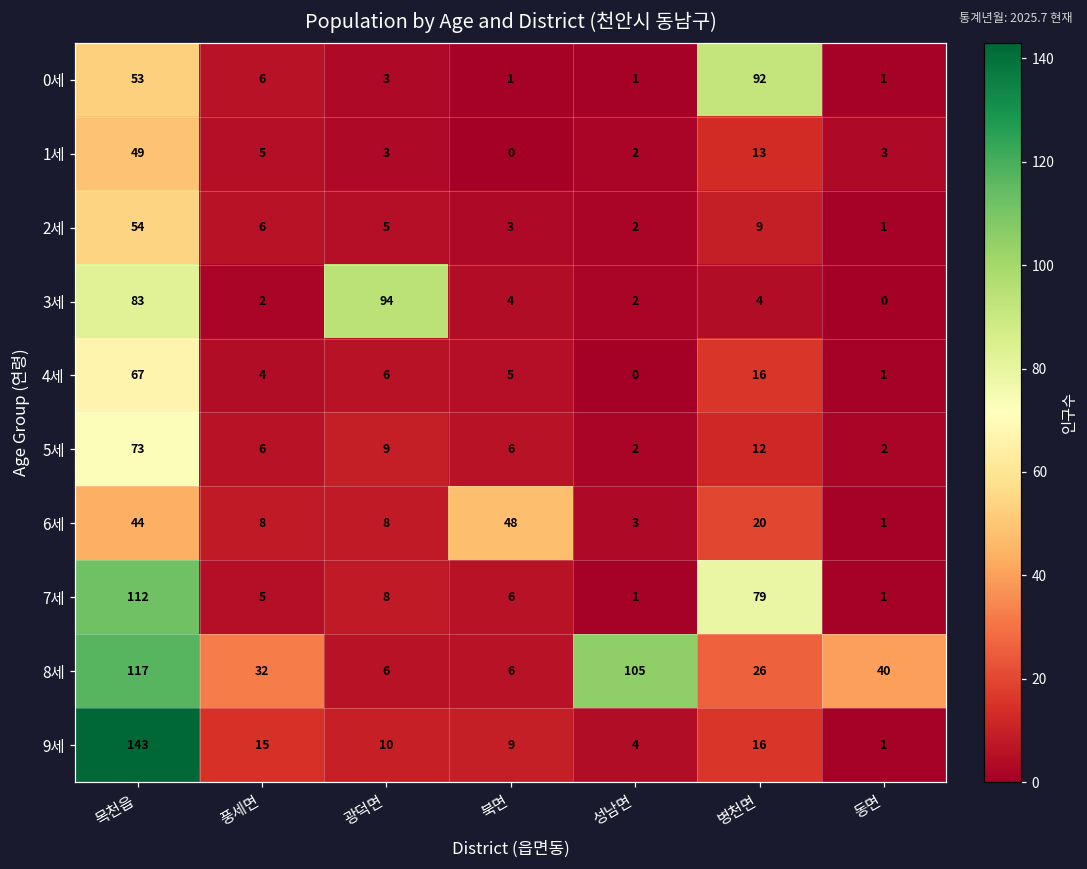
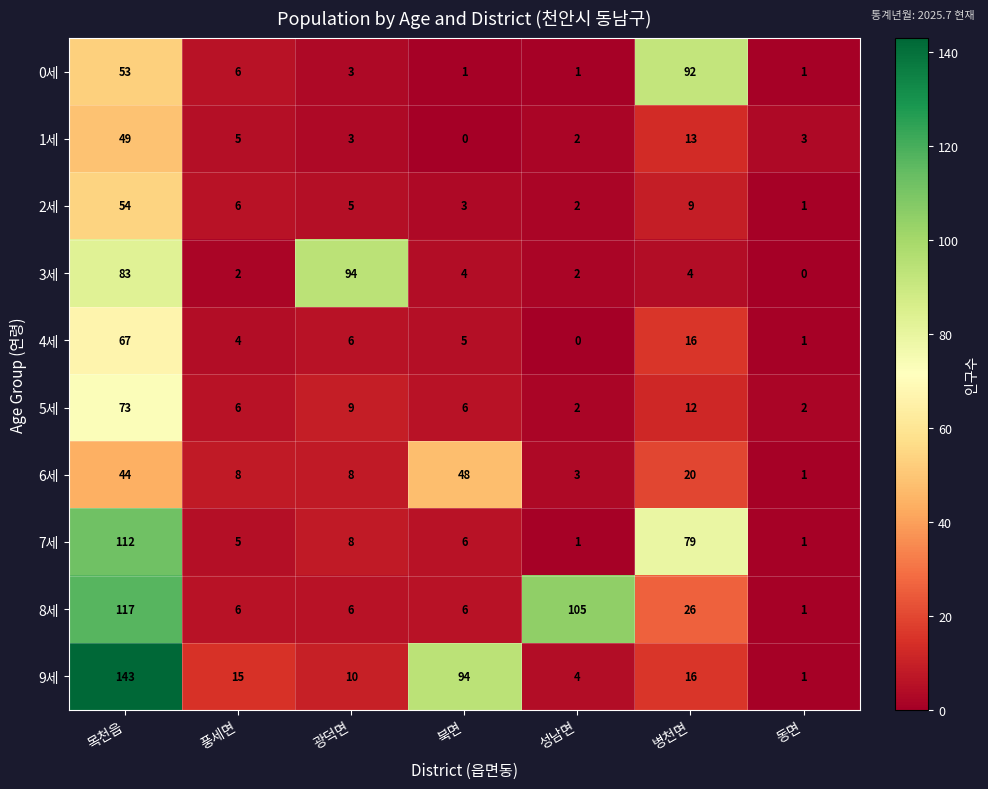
  {
    "0세": {
      "목천읍": 53,
      "풍세면": 6,
      "광덕면": 3,
      "북면": 1,
      "성남면": 1,
      "병천면": 92,
      "동면": 1
    },
    "1세": {
      "목천읍": 49,
      "풍세면": 5,
      "광덕면": 3,
      "북면": 0,
      "성남면": 2,
      "병천면": 13,
      "동면": 3
    },
    "2세": {
      "목천읍": 54,
      "풍세면": 6,
      "광덕면": 5,
      "북면": 3,
      "성남면": 2,
      "병천면": 9,
      "동면": 1
    },
    "3세": {
      "목천읍": 83,
      "풍세면": 2,
      "광덕면": 94,
      "북면": 4,
      "성남면": 2,
      "병천면": 4,
      "동면": 0
    },
    "4세": {
      "목천읍": 67,
      "풍세면": 4,
      "광덕면": 6,
      "북면": 5,
      "성남면": 0,
      "병천면": 16,
      "동면": 1
    },
    "5세": {
      "목천읍": 73,
      "풍세면": 6,
      "광덕면": 9,
      "북면": 6,
      "성남면": 2,
      "병천면": 12,
      "동면": 2
    },
    "6세": {
      "목천읍": 44,
      "풍세면": 8,
      "광덕면": 8,
      "북면": 48,
      "성남면": 3,
      "병천면": 20,
      "동면": 1
    },
    "7세": {
      "목천읍": 112,
      "풍세면": 5,
      "광덕면": 8,
      "북면": 6,
      "성남면": 1,
      "병천면": 79,
      "동면": 1
    },
    "8세": {
      "목천읍": 117,
-     "풍세면": 32,
+     "풍세면": 6,
      "광덕면": 6,
      "북면": 6,
      "성남면": 105,
      "병천면": 26,
-     "동면": 40
+     "동면": 1
    },
    "9세": {
      "목천읍": 143,
      "풍세면": 15,
      "광덕면": 10,
-     "북면": 9,
+     "북면": 94,
      "성남면": 4,
      "병천면": 16,
      "동면": 1
    }
  }
